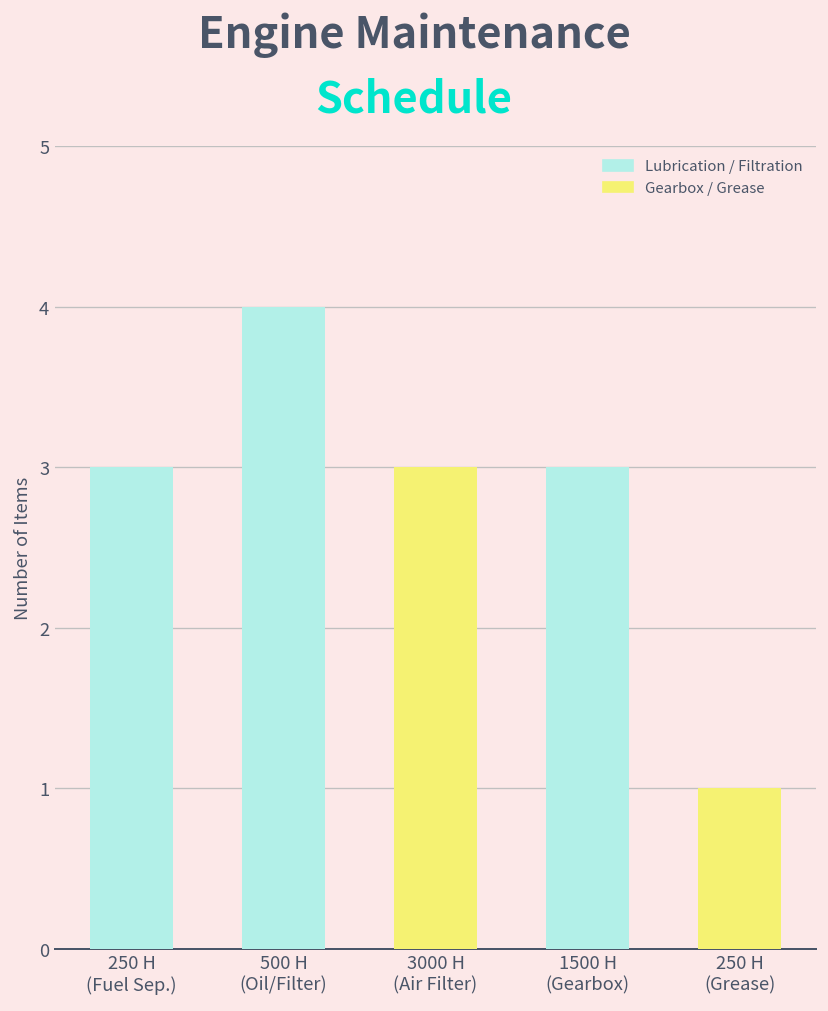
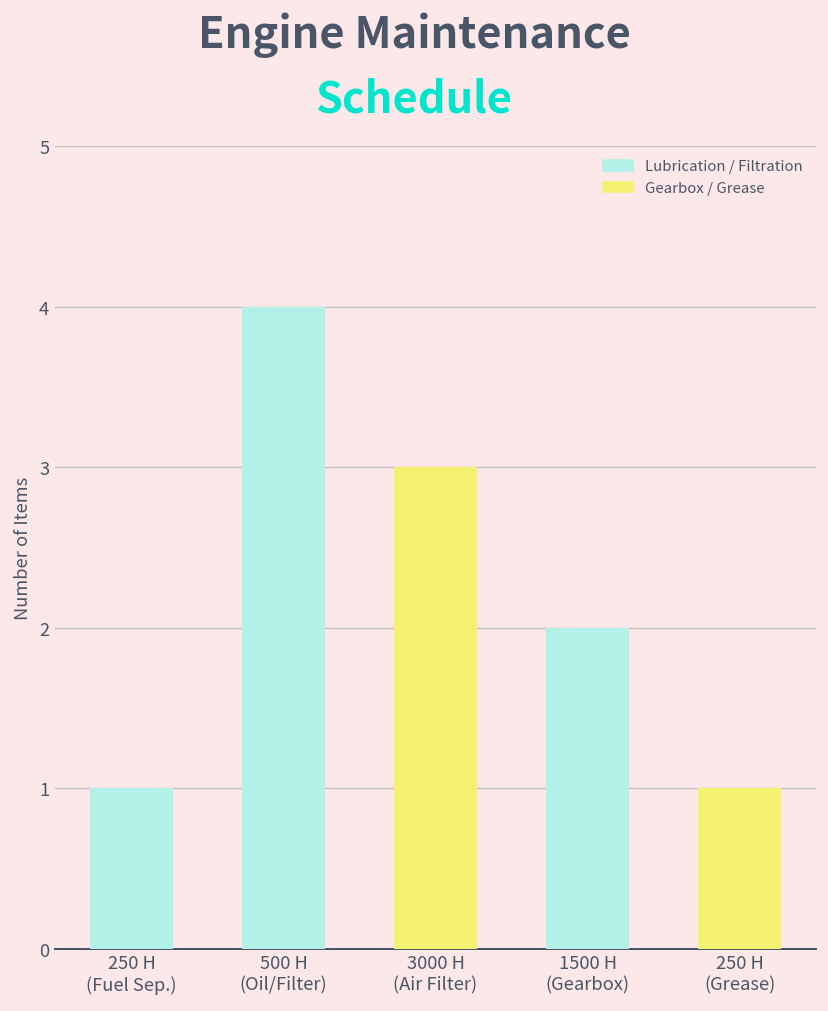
  {
-   "250 H (Fuel Sep.)": 3,
+   "250 H (Fuel Sep.)": 1,
    "500 H (Oil/Filter)": 4,
    "3000 H (Air Filter)": 3,
-   "1500 H (Gearbox)": 3,
+   "1500 H (Gearbox)": 2,
    "250 H (Grease)": 1
  }
